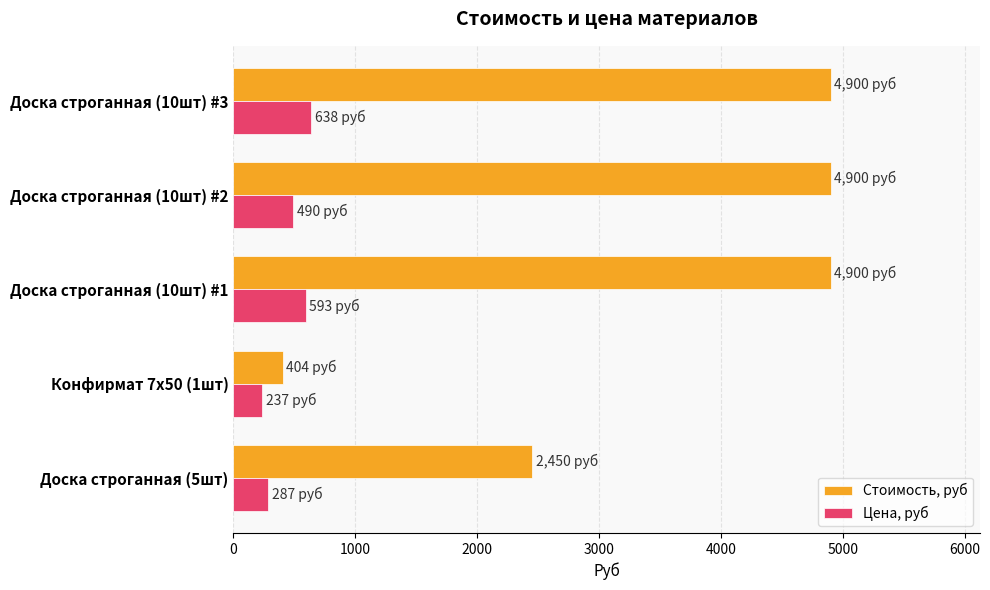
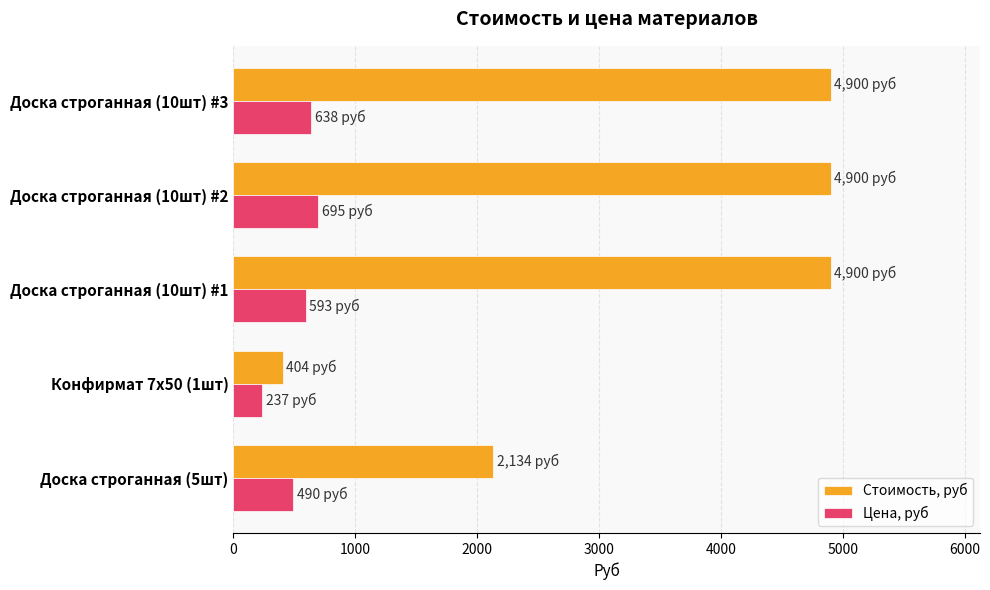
  {
    "Стоимость, руб": {
      "Доска строганная (10шт) #3": "4,900",
      "Доска строганная (10шт) #2": "4,900",
      "Доска строганная (10шт) #1": "4,900",
      "Конфирмат 7х50 (1шт)": "404",
-     "Доска строганная (5шт)": "2,450"
+     "Доска строганная (5шт)": "2,134"
    },
    "Цена, руб": {
      "Доска строганная (10шт) #3": "638",
-     "Доска строганная (10шт) #2": "490",
+     "Доска строганная (10шт) #2": "695",
      "Доска строганная (10шт) #1": "593",
      "Конфирмат 7х50 (1шт)": "237",
-     "Доска строганная (5шт)": "287"
+     "Доска строганная (5шт)": "490"
    }
  }
